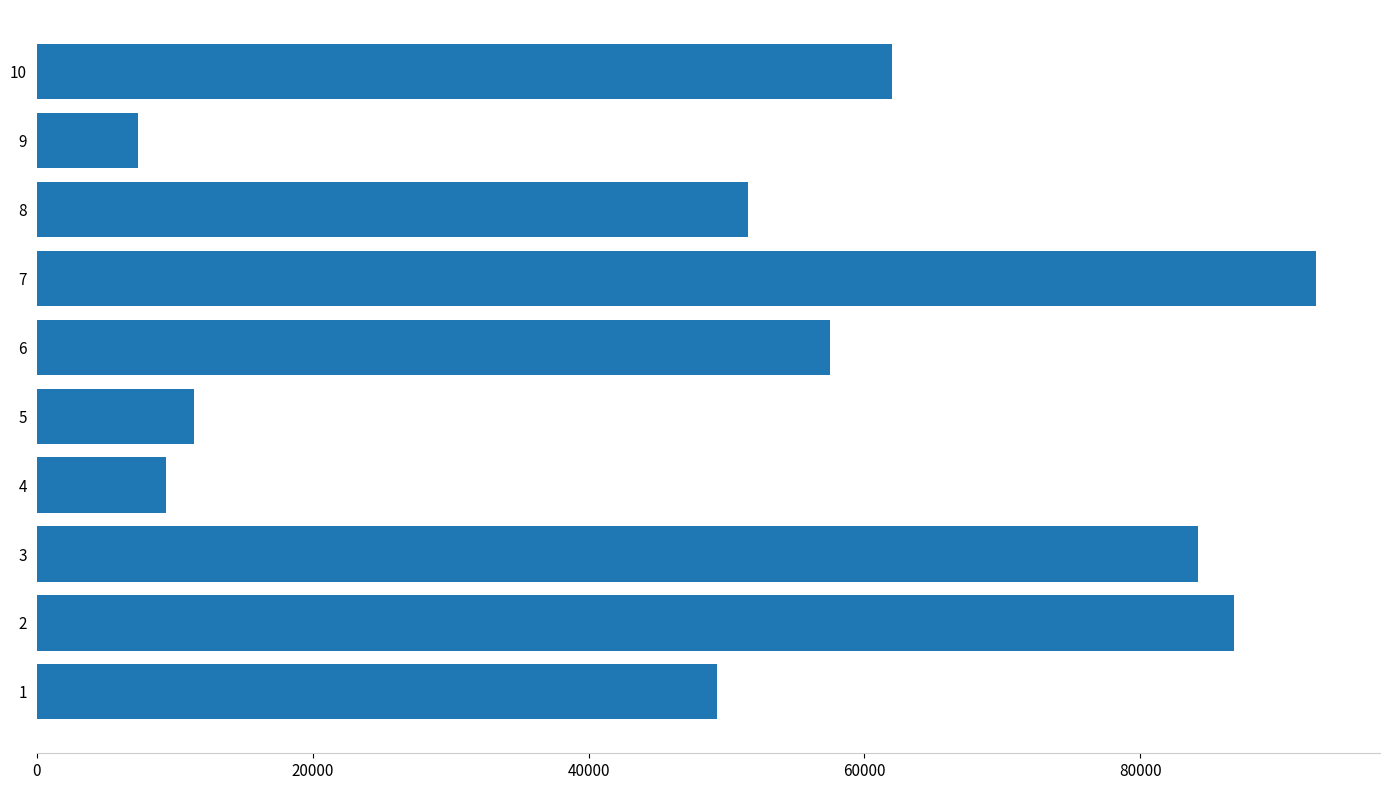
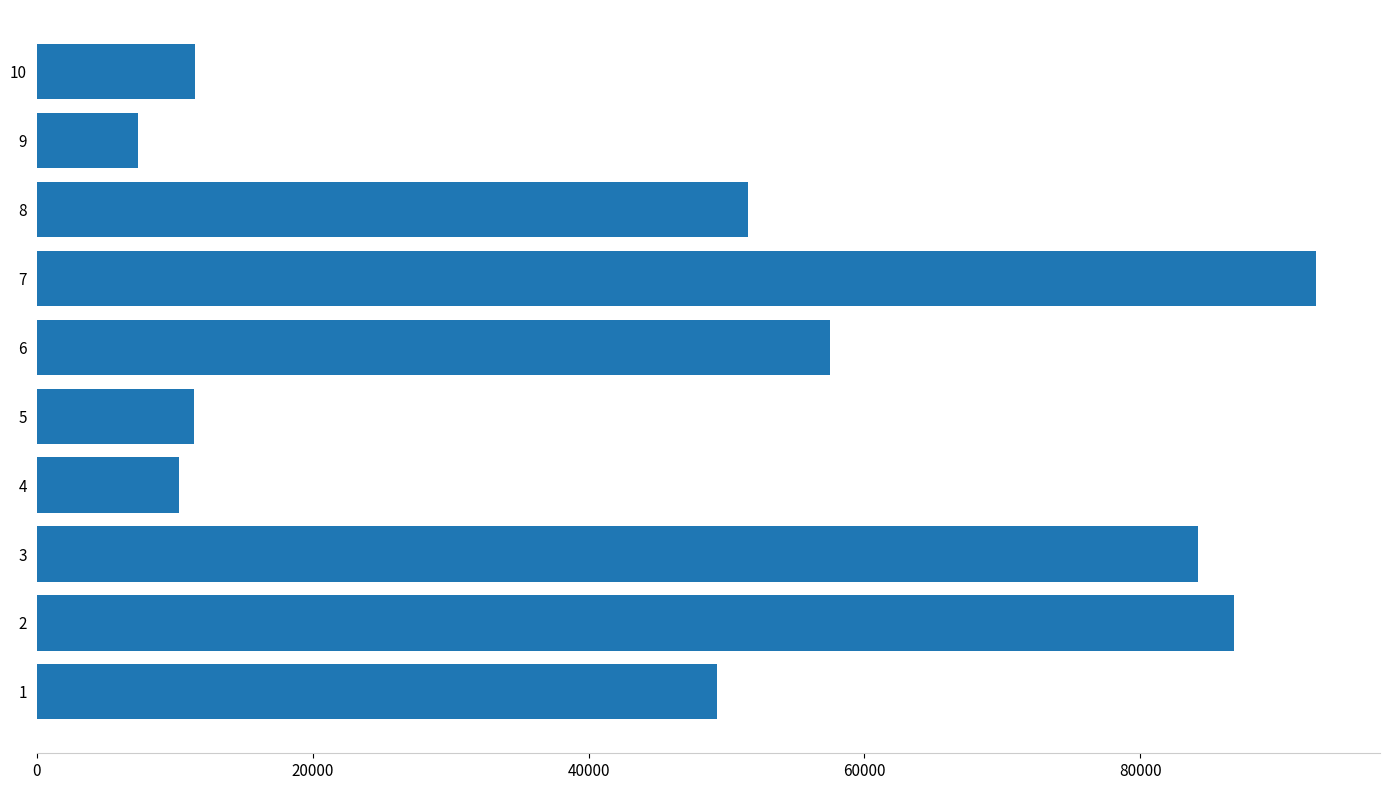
  {
-   "10": 62000,
+   "10": 11500,
    "9": 7400,
    "8": 51500,
    "7": 92700,
    "6": 57500,
    "5": 11400,
-   "4": 9300,
+   "4": 10300,
    "3": 84200,
    "2": 86800,
    "1": 49300
  }
